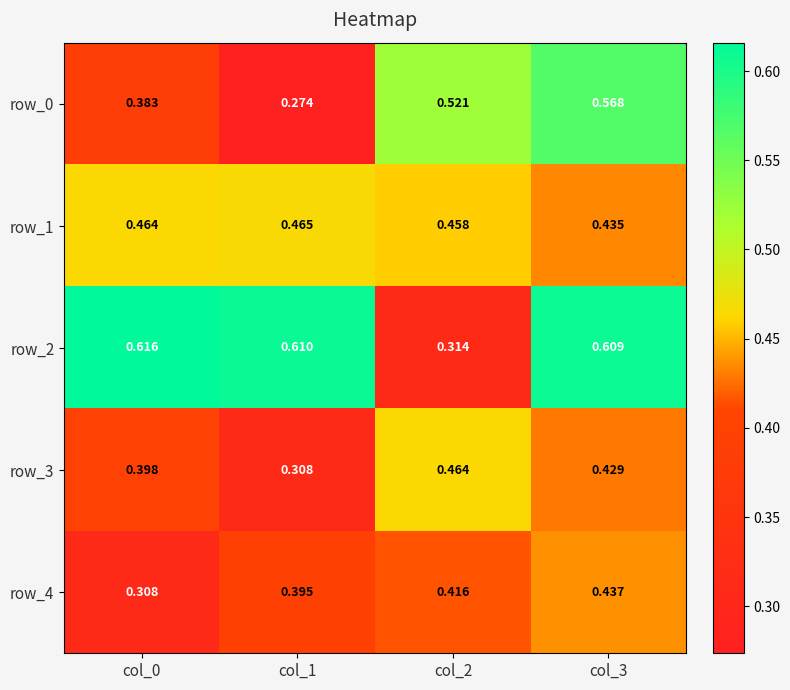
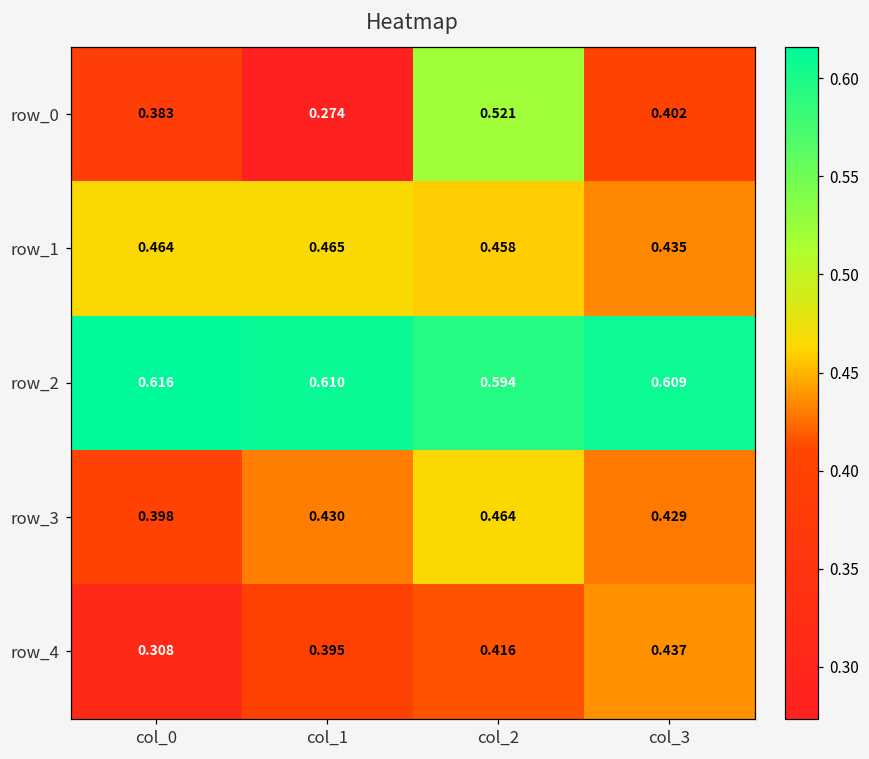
  {
    "row_0": {
      "col_0": 0.383,
      "col_1": 0.274,
      "col_2": 0.521,
-     "col_3": 0.568
+     "col_3": 0.402
    },
    "row_1": {
      "col_0": 0.464,
      "col_1": 0.465,
      "col_2": 0.458,
      "col_3": 0.435
    },
    "row_2": {
      "col_0": 0.616,
      "col_1": 0.610,
-     "col_2": 0.314,
+     "col_2": 0.594,
      "col_3": 0.609
    },
    "row_3": {
      "col_0": 0.398,
-     "col_1": 0.308,
+     "col_1": 0.430,
      "col_2": 0.464,
      "col_3": 0.429
    },
    "row_4": {
      "col_0": 0.308,
      "col_1": 0.395,
      "col_2": 0.416,
      "col_3": 0.437
    }
  }
